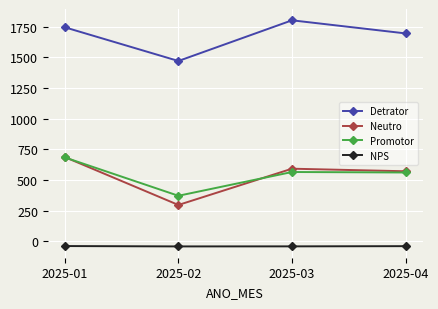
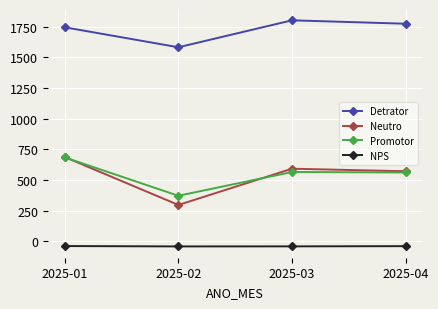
  {
    "Detrator": {
      "2025-01": 1750,
-     "2025-02": 1470,
+     "2025-02": 1580,
      "2025-03": 1800,
-     "2025-04": 1700
+     "2025-04": 1780
    },
    "Neutro": {
      "2025-02": 300,
      "2025-03": 590
    },
    "Promotor": {
      "2025-02": 370,
      "2025-03": 570
    },
    "NPS": {
      "2025-01": -40,
      "2025-02": -40,
      "2025-03": -40,
      "2025-04": -40
    }
  }
